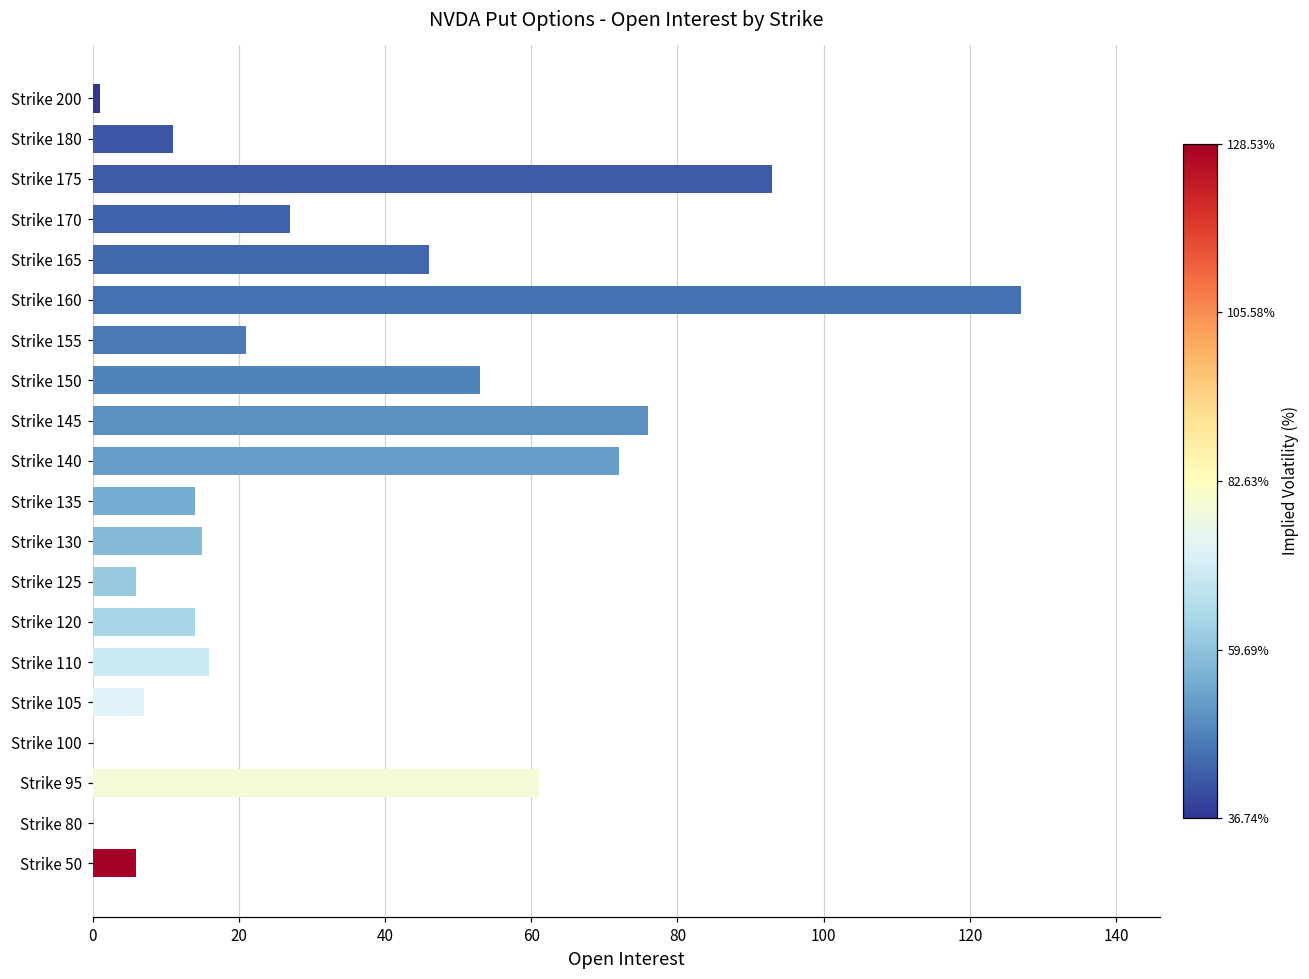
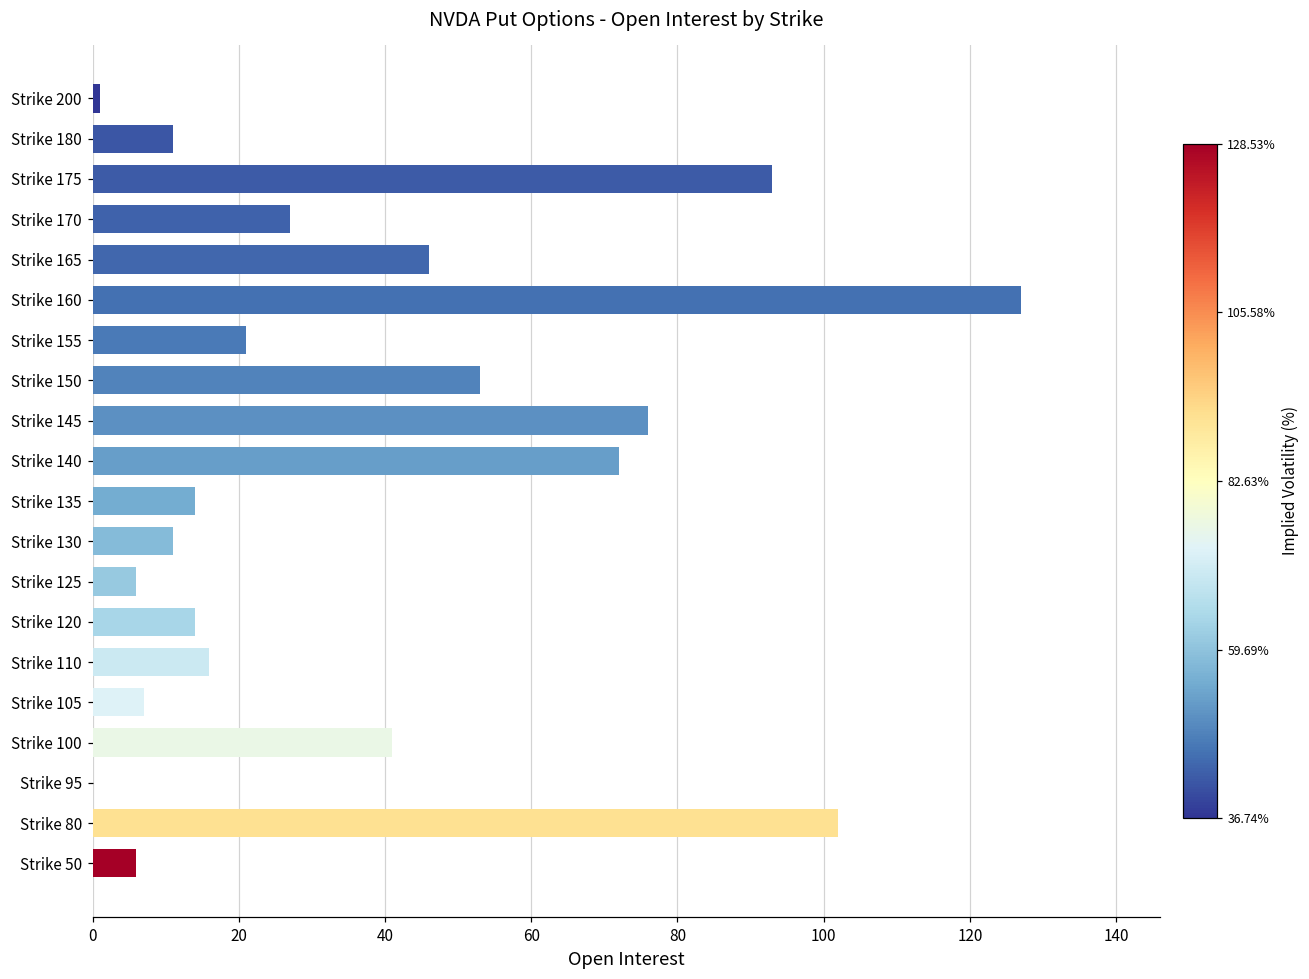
  {
    "Strike 200": 1,
    "Strike 180": 11,
    "Strike 175": 93,
    "Strike 170": 27,
    "Strike 165": 46,
    "Strike 160": 127,
    "Strike 155": 21,
    "Strike 150": 53,
    "Strike 145": 76,
    "Strike 140": 72,
    "Strike 135": 14,
-   "Strike 130": 15,
+   "Strike 130": 11,
    "Strike 125": 6,
    "Strike 120": 14,
    "Strike 110": 16,
    "Strike 105": 7,
-   "Strike 100": 0,
-   "Strike 95": 61,
-   "Strike 80": 0,
+   "Strike 100": 41,
+   "Strike 95": 0,
+   "Strike 80": 102,
    "Strike 50": 6
  }
